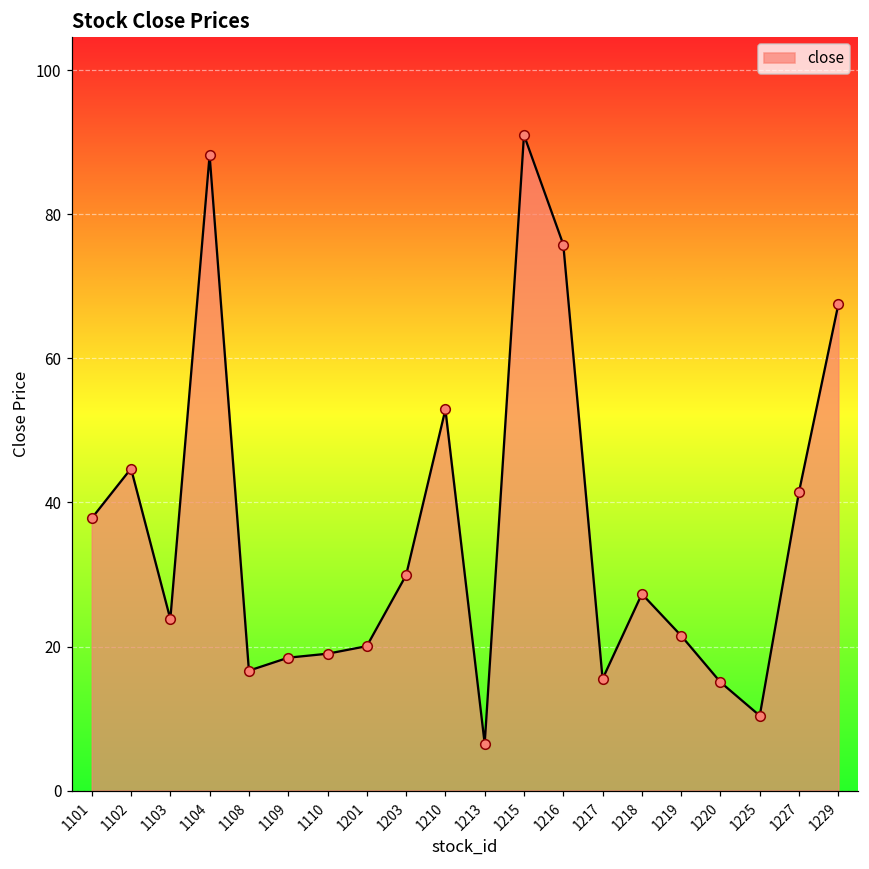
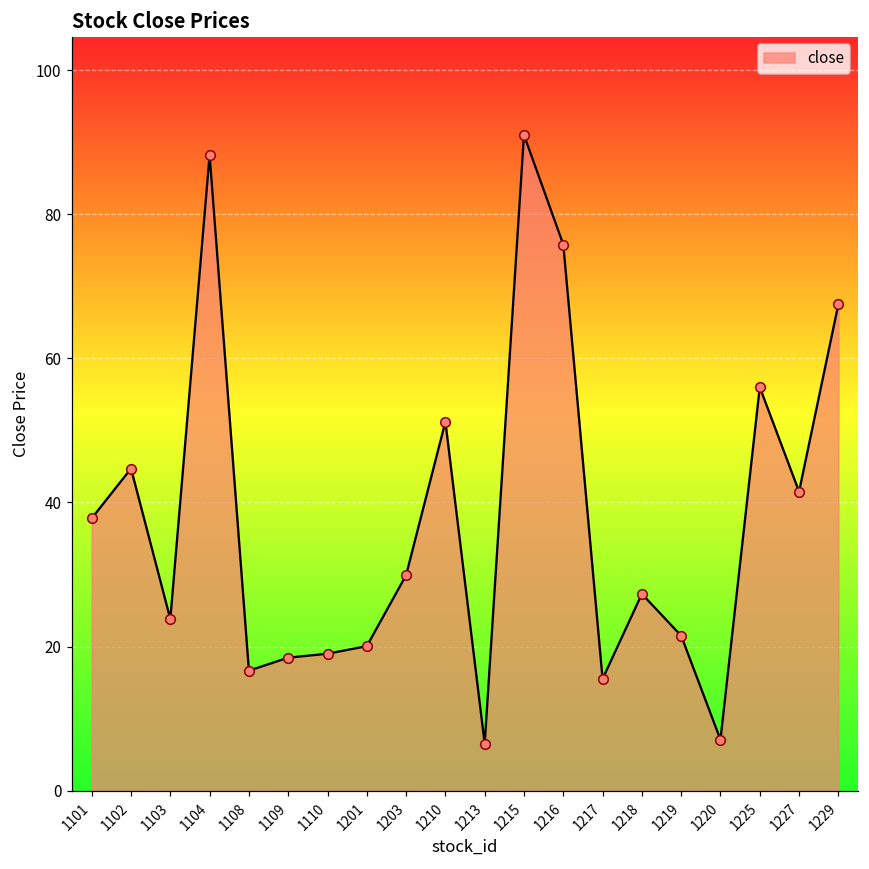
  {
    "1101": 38,
    "1102": 45,
    "1103": 24,
    "1104": 88,
    "1108": 17,
    "1109": 18,
    "1110": 19,
    "1201": 20,
    "1203": 30,
-   "1210": 53,
+   "1210": 51,
    "1213": 7,
    "1215": 91,
    "1216": 76,
    "1217": 16,
    "1218": 27,
    "1219": 22,
-   "1220": 15,
-   "1225": 10,
+   "1220": 7,
+   "1225": 56,
    "1227": 42,
    "1229": 68
  }
